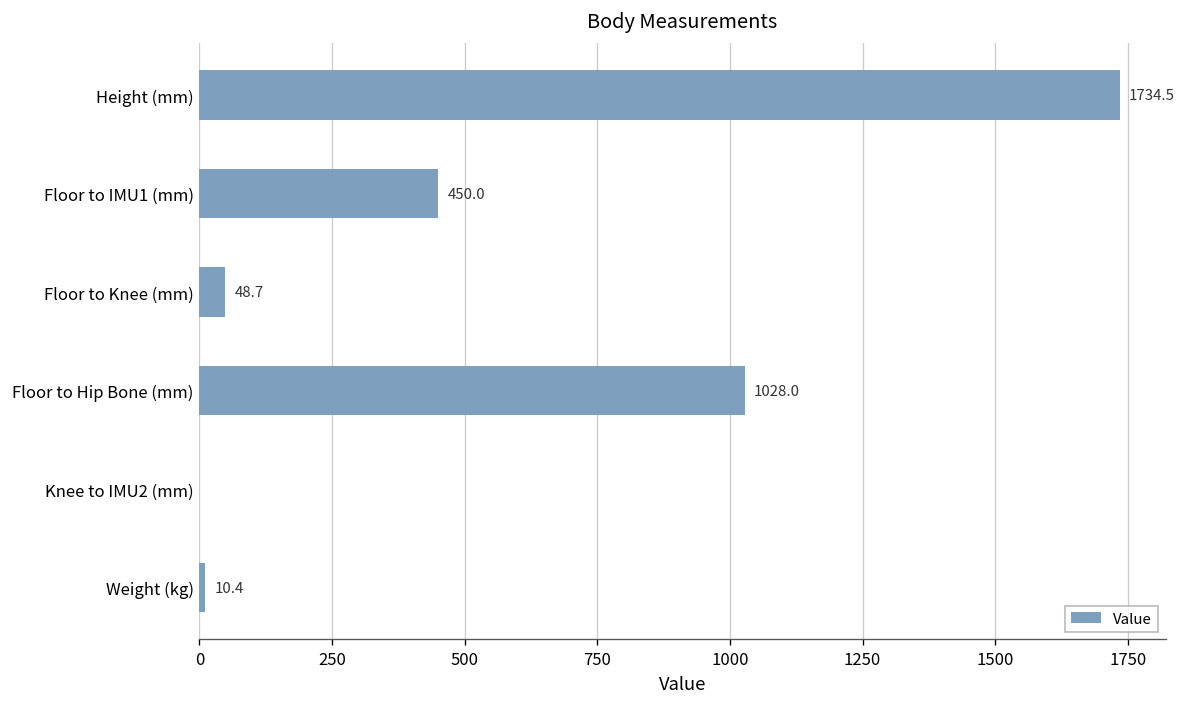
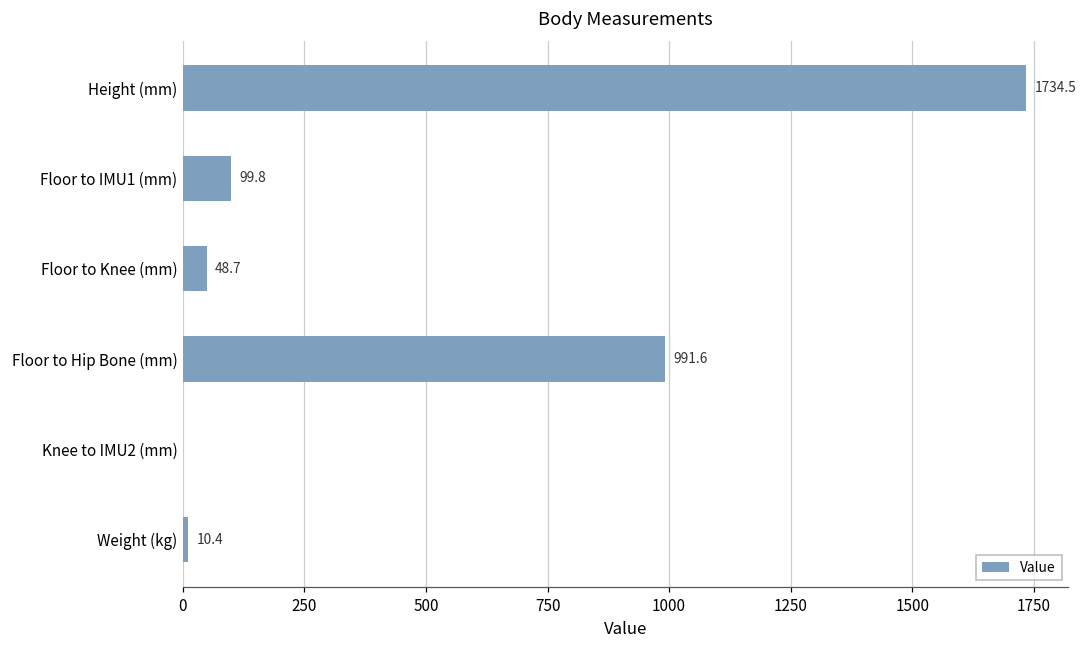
  {
    "Height (mm)": 1734.5,
-   "Floor to IMU1 (mm)": 450.0,
+   "Floor to IMU1 (mm)": 99.8,
    "Floor to Knee (mm)": 48.7,
-   "Floor to Hip Bone (mm)": 1028.0,
+   "Floor to Hip Bone (mm)": 991.6,
    "Weight (kg)": 10.4
  }
